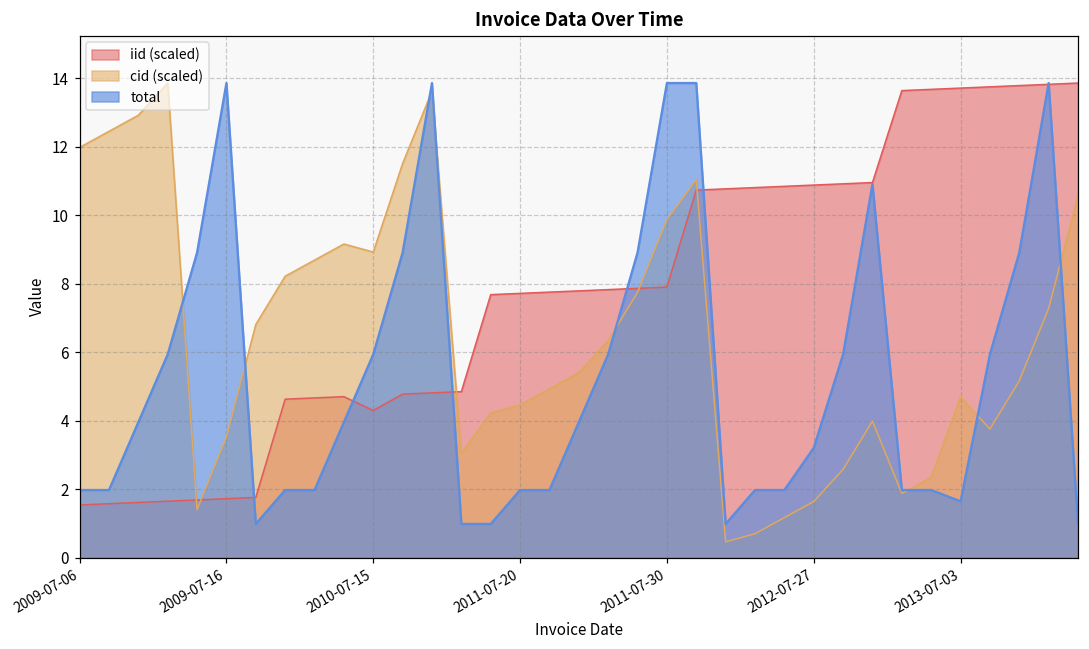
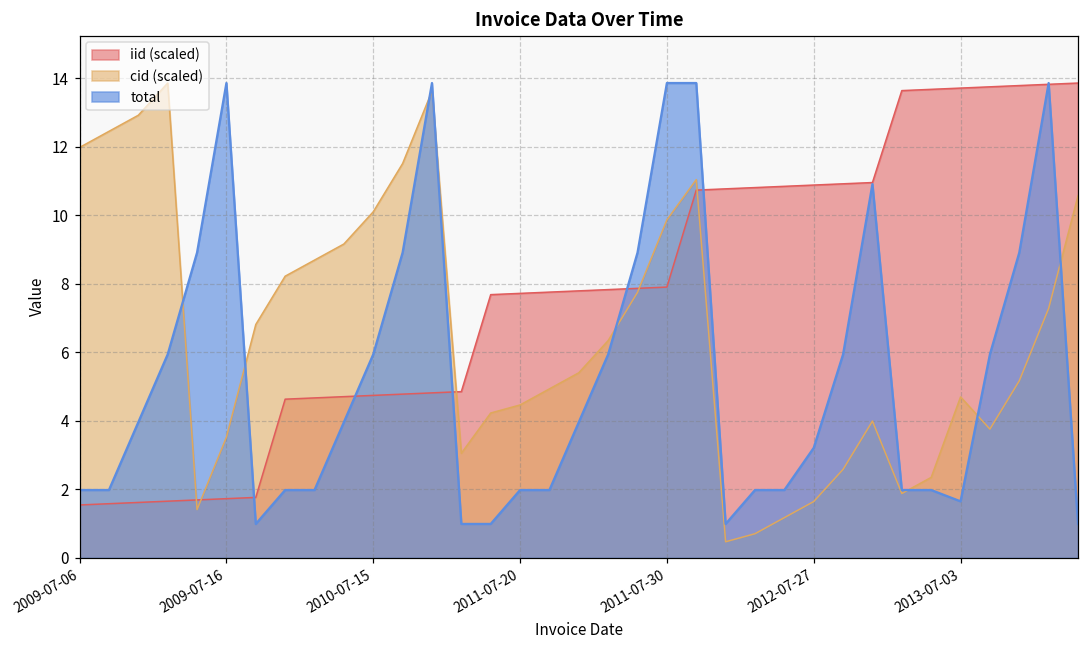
  {
    "iid (scaled)": {
      "2009-07-16": 1.7,
-     "2010-07-15": 4.3,
+     "2010-07-15": 4.7,
      "2011-07-30": 7.9,
      "2012-07-27": 10.9,
      "2013-07-03": 13.7
    },
    "cid (scaled)": {
      "2009-07-16": 3.5,
-     "2010-07-15": 8.9,
+     "2010-07-15": 10.1,
      "2011-07-30": 9.9,
      "2012-07-27": 1.6,
      "2013-07-03": 4.7
    },
    "total": {
      "2009-07-16": 13.9,
      "2010-07-15": 5.9,
      "2011-07-30": 13.9,
      "2012-07-27": 3.2,
      "2013-07-03": 1.7
    }
  }
